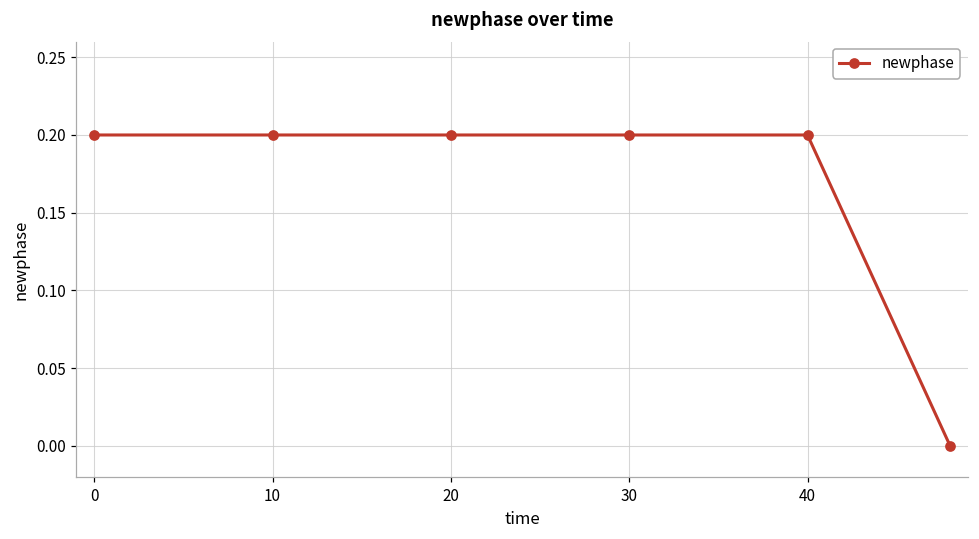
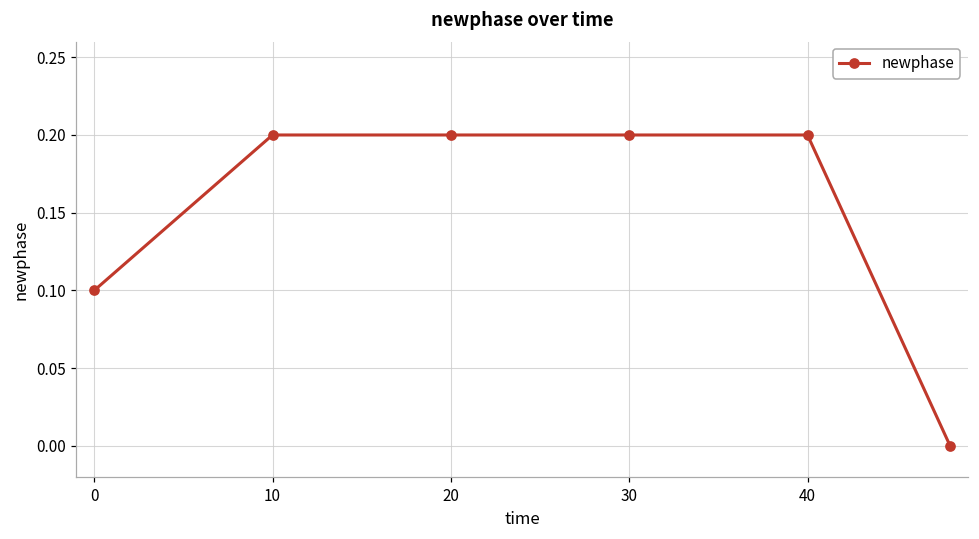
  {
-   "0": 0.2,
+   "0": 0.1,
    "10": 0.2,
    "20": 0.2,
    "30": 0.2,
    "40": 0.2
  }
